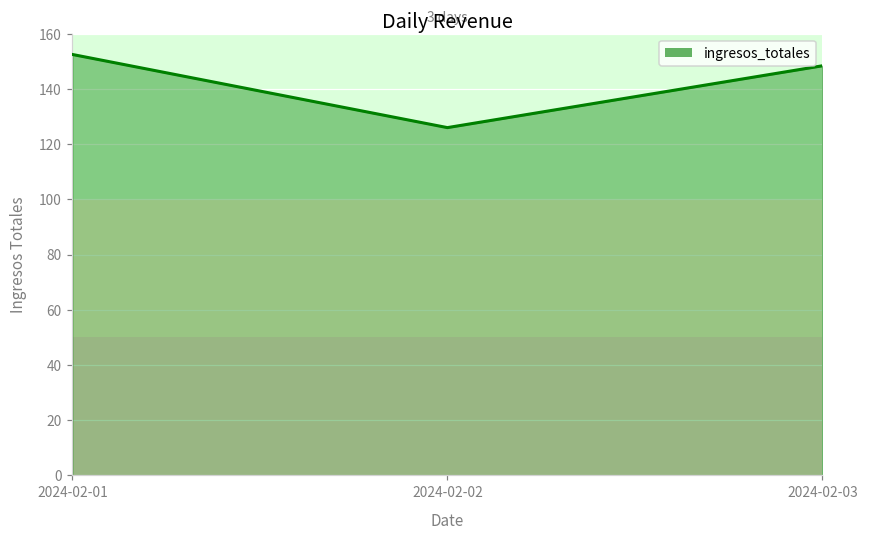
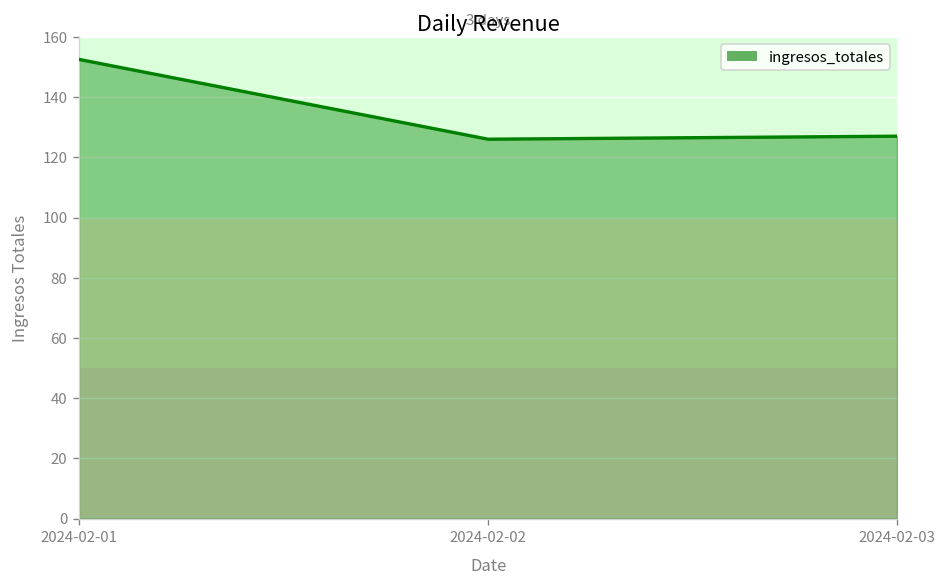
  {
    "2024-02-01": 153,
    "2024-02-02": 126,
-   "2024-02-03": 148
+   "2024-02-03": 127
  }
